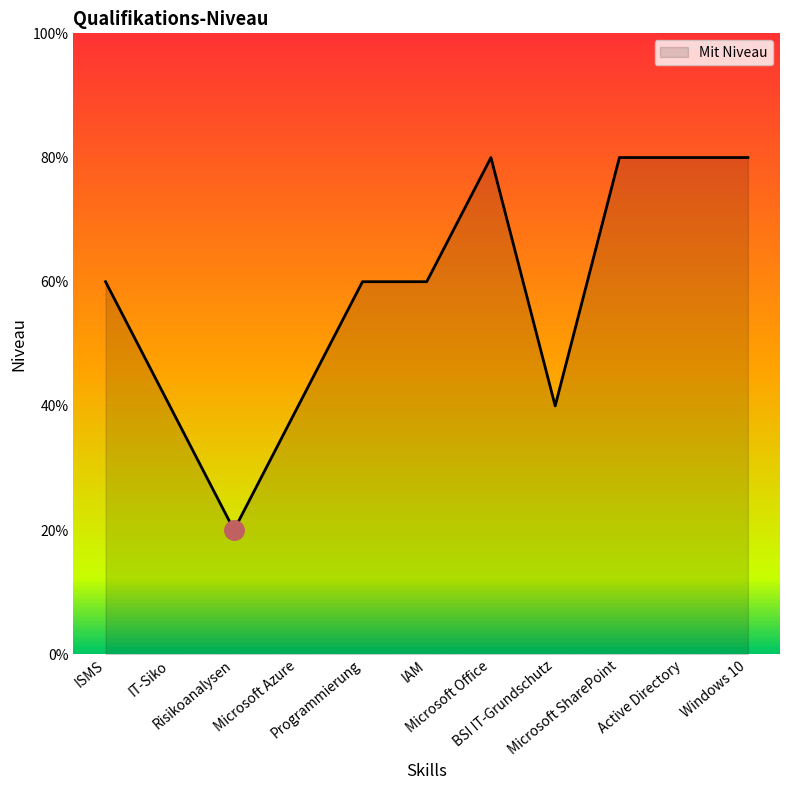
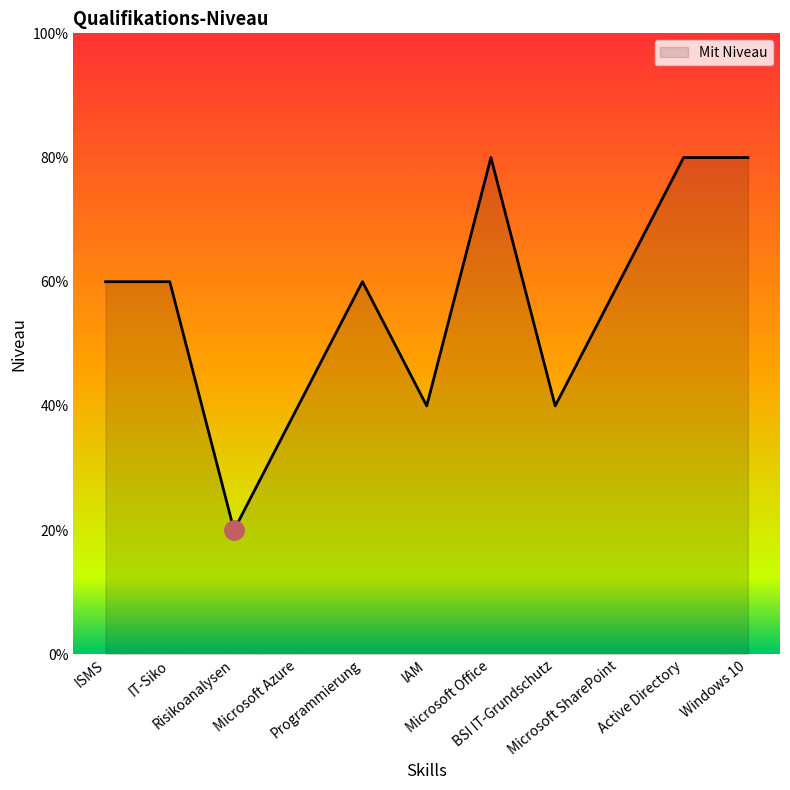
  {
    "Mit Niveau": {
      "ISMS": "60%",
-     "IT-Siko": "40%",
+     "IT-Siko": "60%",
      "Microsoft Azure": "40%",
      "Programmierung": "60%",
-     "IAM": "60%",
+     "IAM": "40%",
      "Microsoft Office": "80%",
      "BSI IT-Grundschutz": "40%",
-     "Microsoft SharePoint": "80%",
+     "Microsoft SharePoint": "60%",
      "Active Directory": "80%",
      "Windows 10": "80%"
    }
  }
